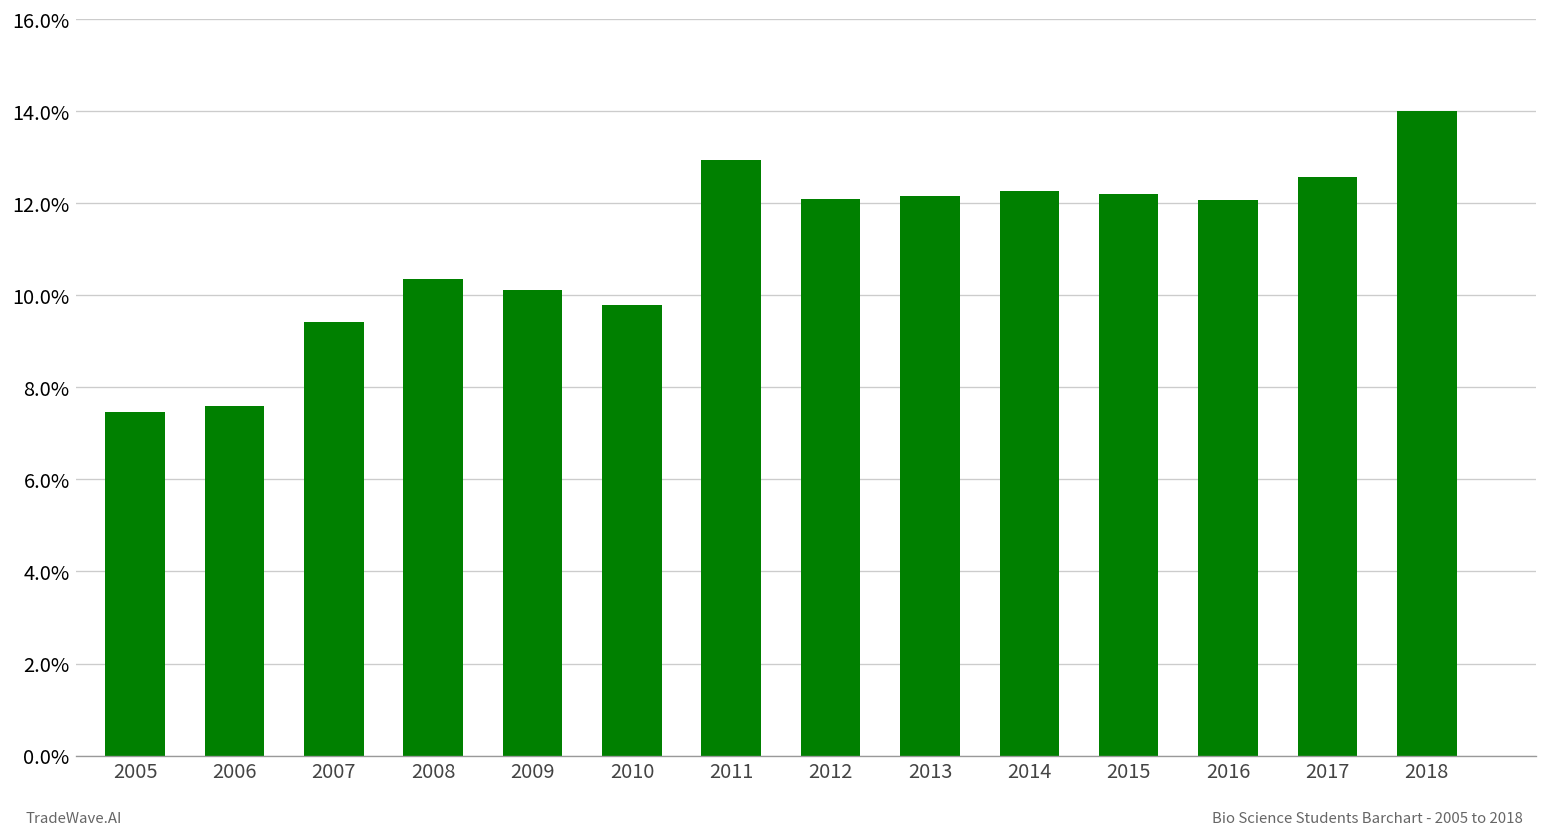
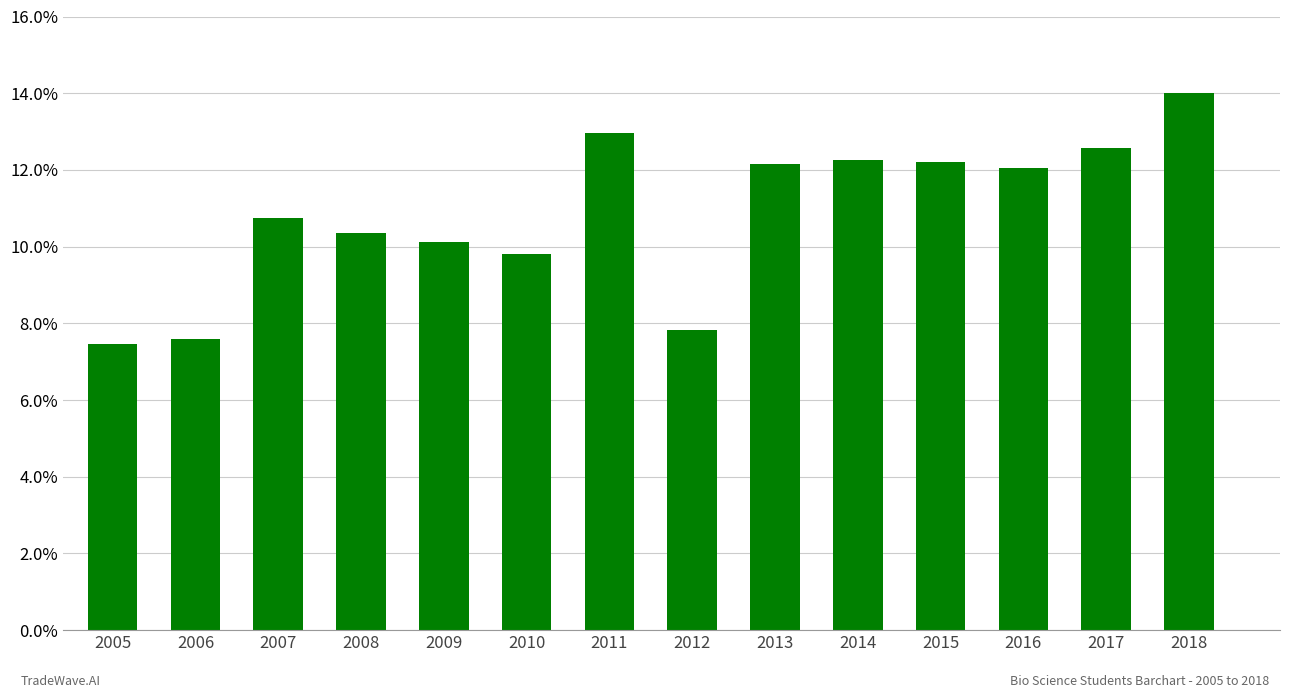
  {
    "2005": "7.5%",
    "2006": "7.6%",
-   "2007": "9.4%",
+   "2007": "10.7%",
    "2008": "10.4%",
    "2009": "10.1%",
    "2010": "9.8%",
    "2011": "13.0%",
-   "2012": "12.1%",
+   "2012": "7.8%",
    "2013": "12.2%",
    "2014": "12.3%",
    "2015": "12.2%",
    "2016": "12.1%",
    "2017": "12.6%",
    "2018": "14.0%"
  }
